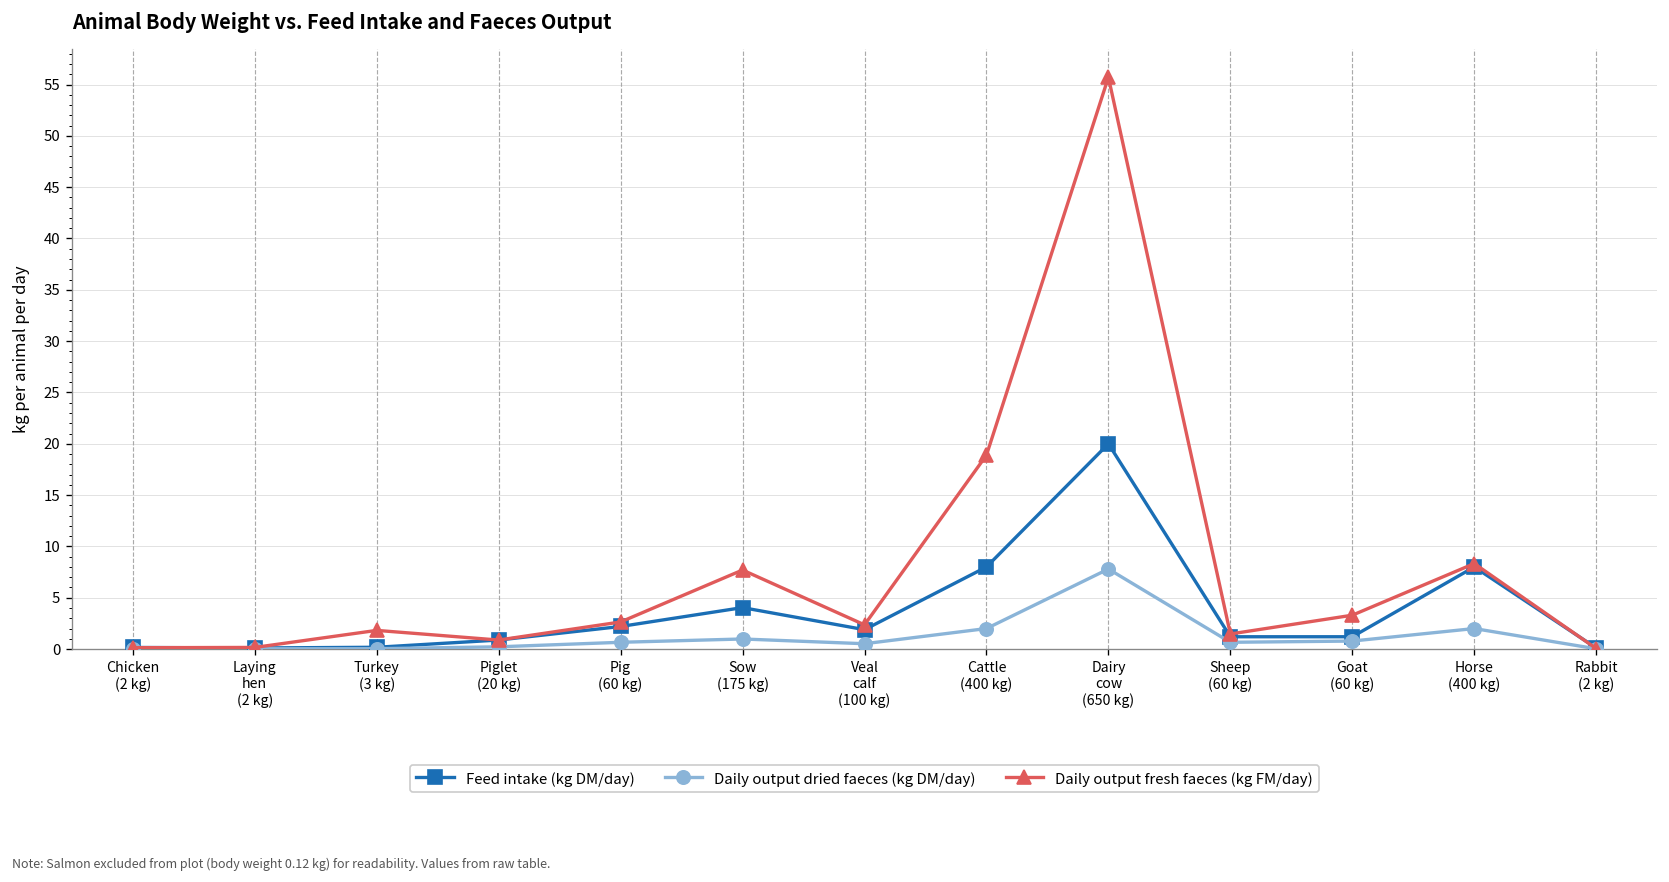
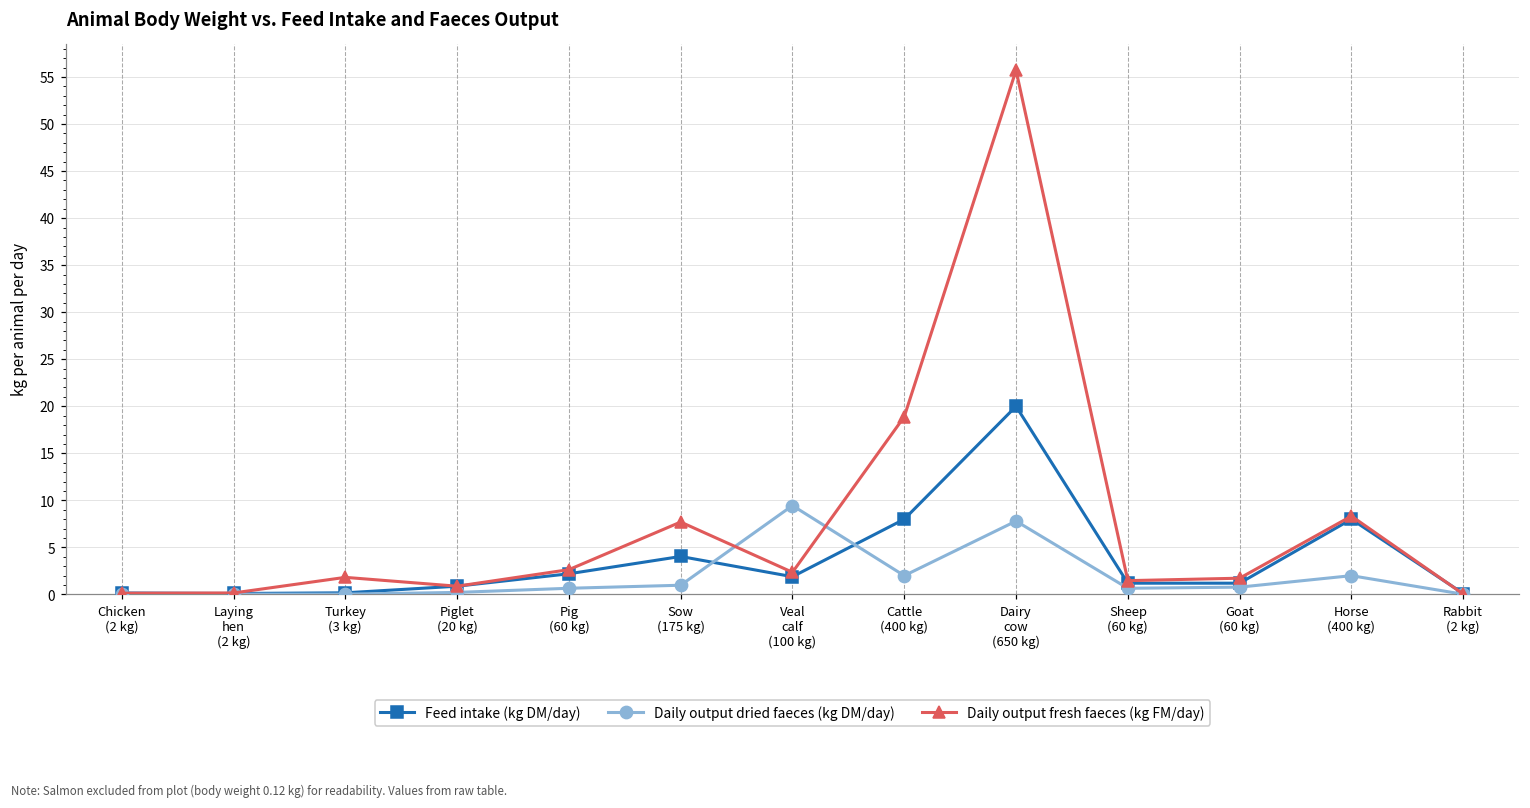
  {
    "Feed intake (kg DM/day)": {
      "Pig (60 kg)": 2,
      "Sow (175 kg)": 4,
      "Veal calf (100 kg)": 2,
      "Cattle (400 kg)": 8,
      "Dairy cow (650 kg)": 20,
      "Goat (60 kg)": 1,
      "Horse (400 kg)": 8
    },
    "Daily output dried faeces (kg DM/day)": {
      "Piglet (20 kg)": 0,
      "Pig (60 kg)": 1,
      "Sow (175 kg)": 1,
-     "Veal calf (100 kg)": 1,
+     "Veal calf (100 kg)": 9,
      "Cattle (400 kg)": 2,
      "Dairy cow (650 kg)": 8,
      "Sheep (60 kg)": 1,
      "Goat (60 kg)": 1,
      "Horse (400 kg)": 2
    },
    "Daily output fresh faeces (kg FM/day)": {
      "Turkey (3 kg)": 2,
      "Pig (60 kg)": 3,
      "Sow (175 kg)": 8,
      "Veal calf (100 kg)": 2,
      "Cattle (400 kg)": 19,
      "Dairy cow (650 kg)": 56,
-     "Goat (60 kg)": 3,
+     "Goat (60 kg)": 2,
      "Horse (400 kg)": 8
    }
  }
